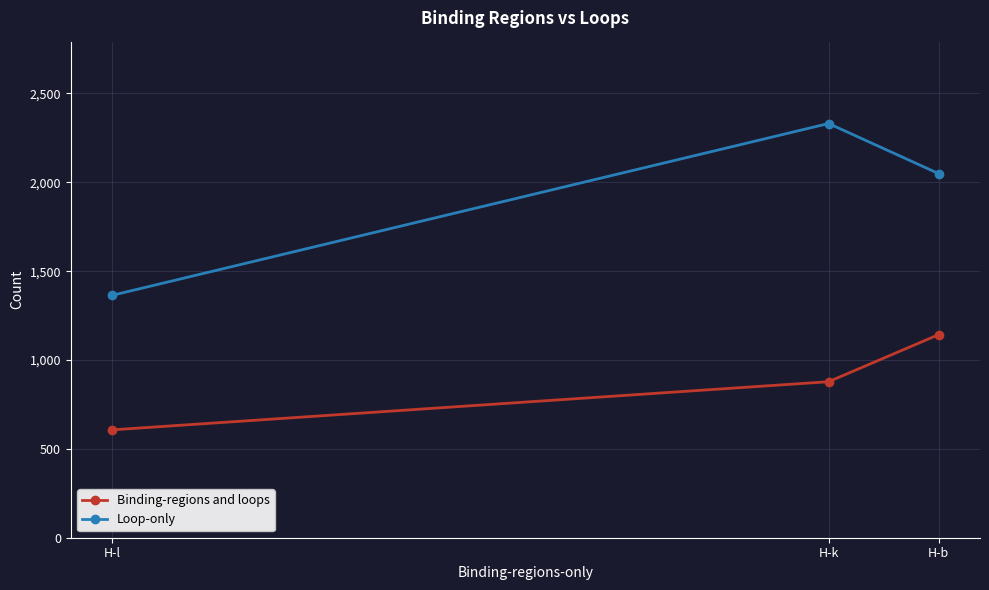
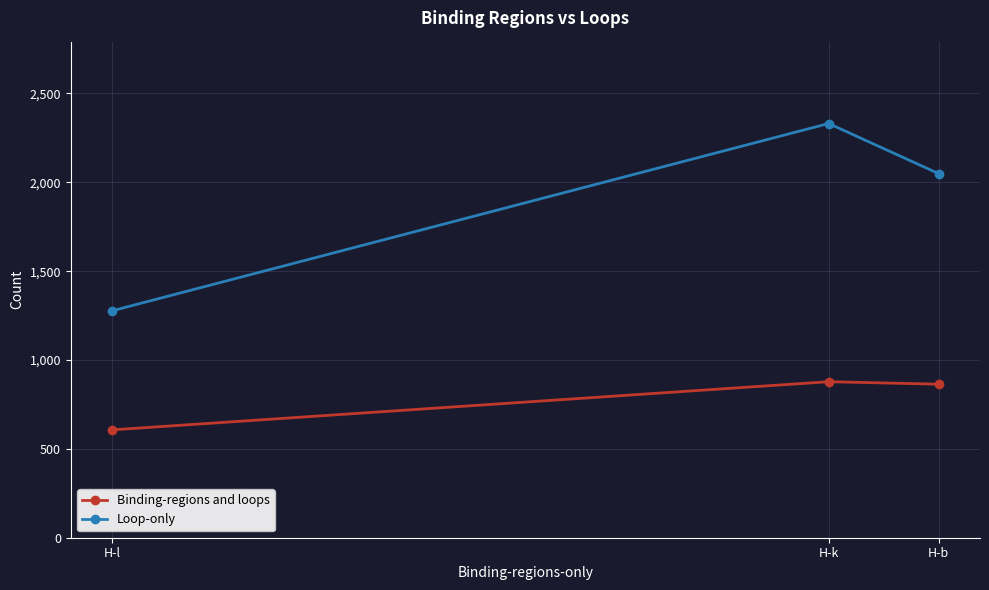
  {
    "Binding-regions and loops": {
      "H-l": "610",
      "H-k": "880",
-     "H-b": "1,140"
+     "H-b": "860"
    },
    "Loop-only": {
-     "H-l": "1,360",
+     "H-l": "1,280",
      "H-k": "2,330",
      "H-b": "2,050"
    }
  }
